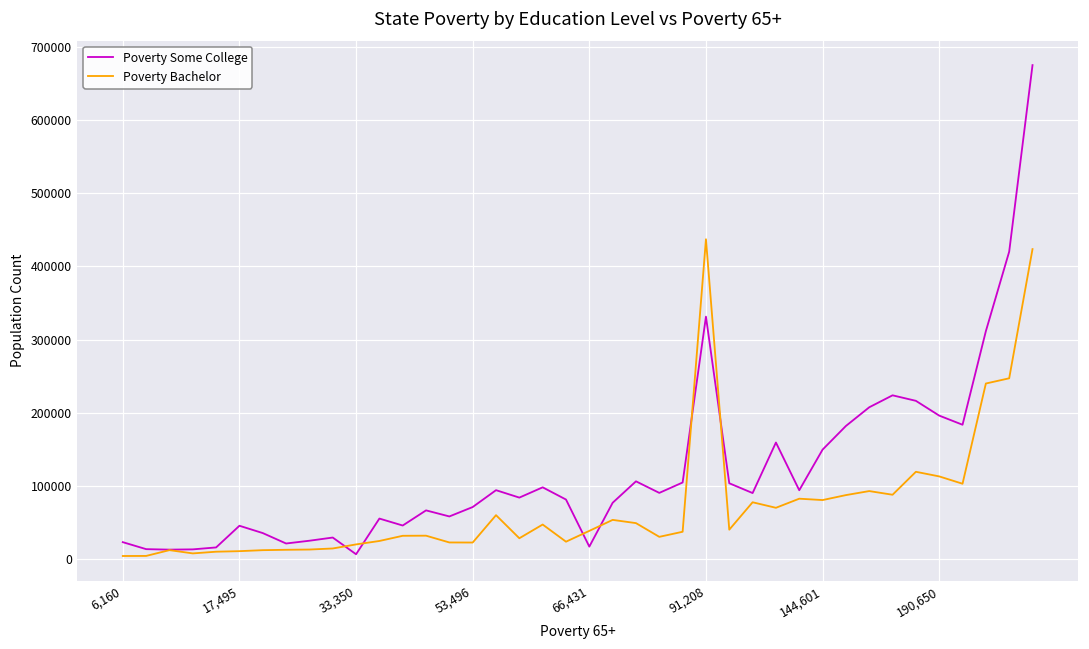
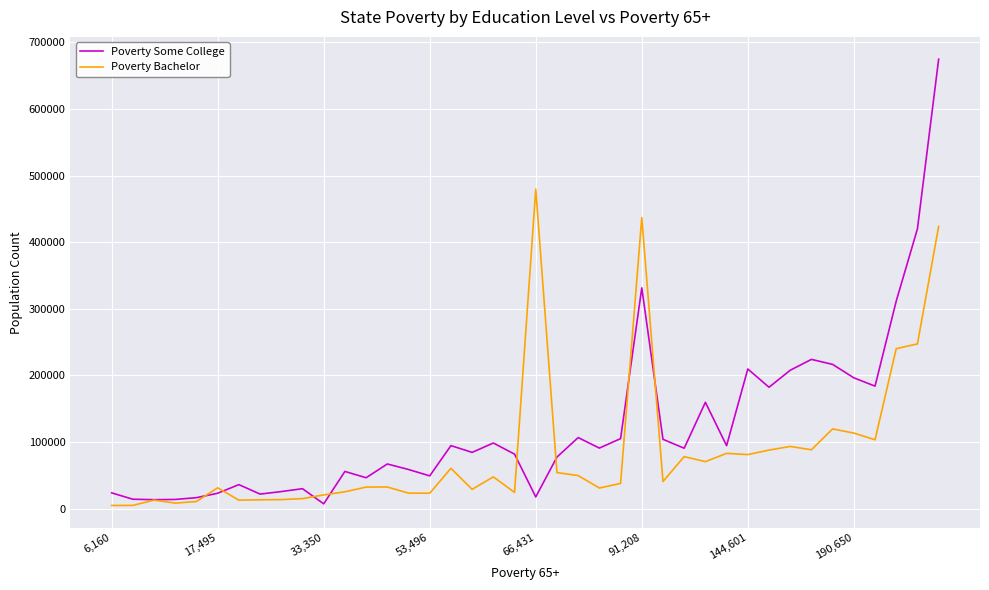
  {
    "Poverty Some College": {
      "6,160": 20000,
-     "17,495": 50000,
+     "17,495": 20000,
      "33,350": 10000,
-     "53,496": 70000,
+     "53,496": 50000,
      "66,431": 20000,
      "91,208": 330000,
-     "144,601": 150000,
+     "144,601": 210000,
      "190,650": 200000
    },
    "Poverty Bachelor": {
      "6,160": 0,
-     "17,495": 10000,
+     "17,495": 30000,
      "33,350": 20000,
      "53,496": 20000,
-     "66,431": 40000,
+     "66,431": 480000,
      "91,208": 440000,
      "144,601": 80000,
      "190,650": 110000
    }
  }
